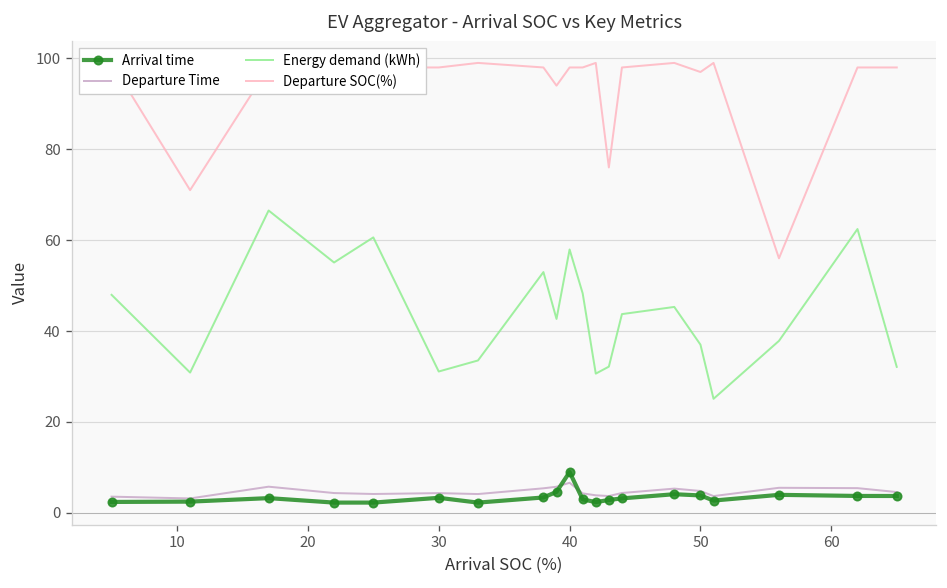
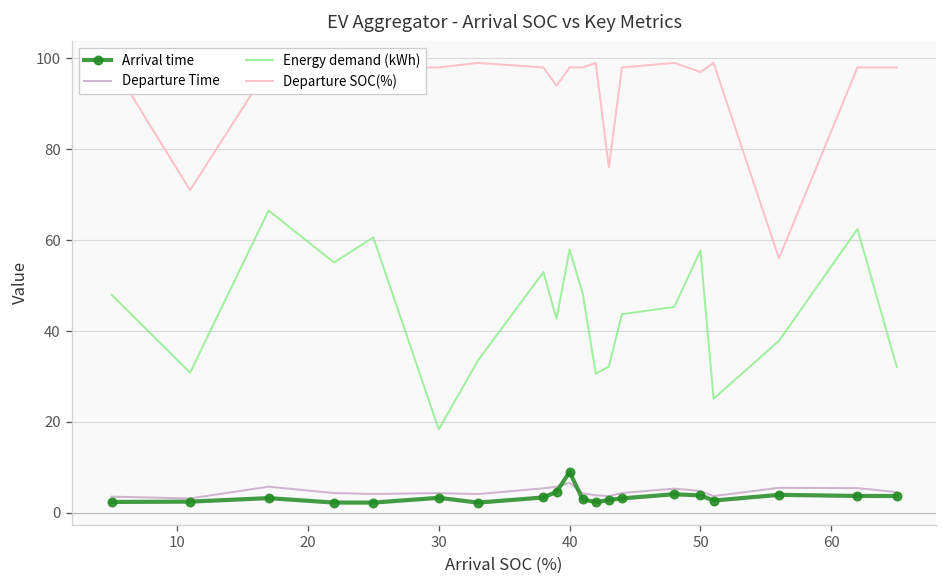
  {
    "Arrival time": {
      "30": 3,
      "40": 9,
      "50": 4
    },
    "Energy demand (kWh)": {
-     "30": 31,
+     "30": 18,
      "40": 58,
-     "50": 37
+     "50": 58
    }
  }
